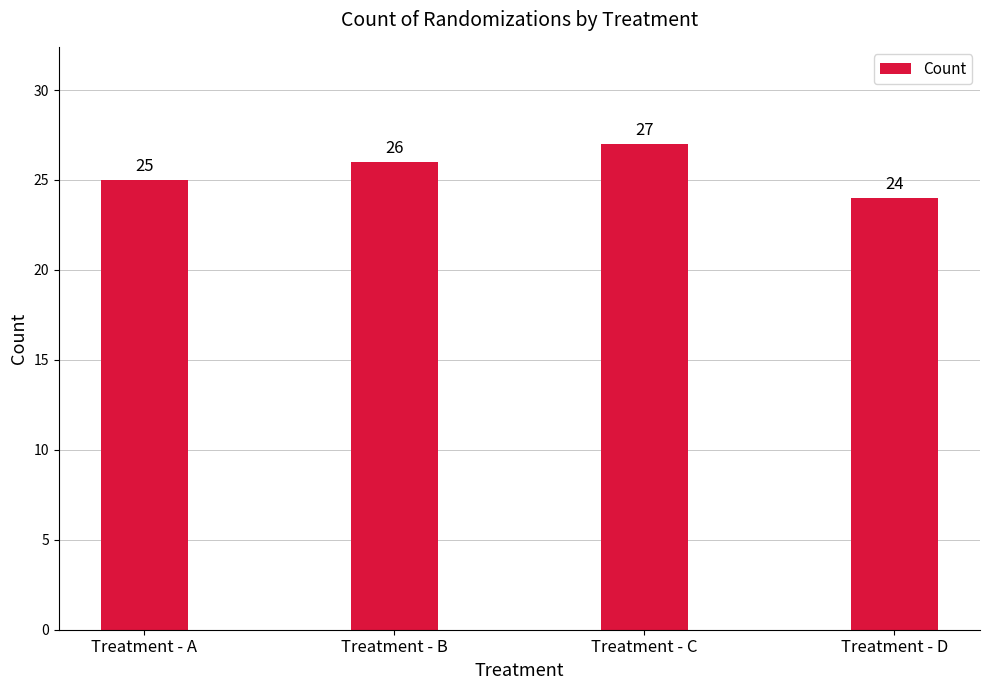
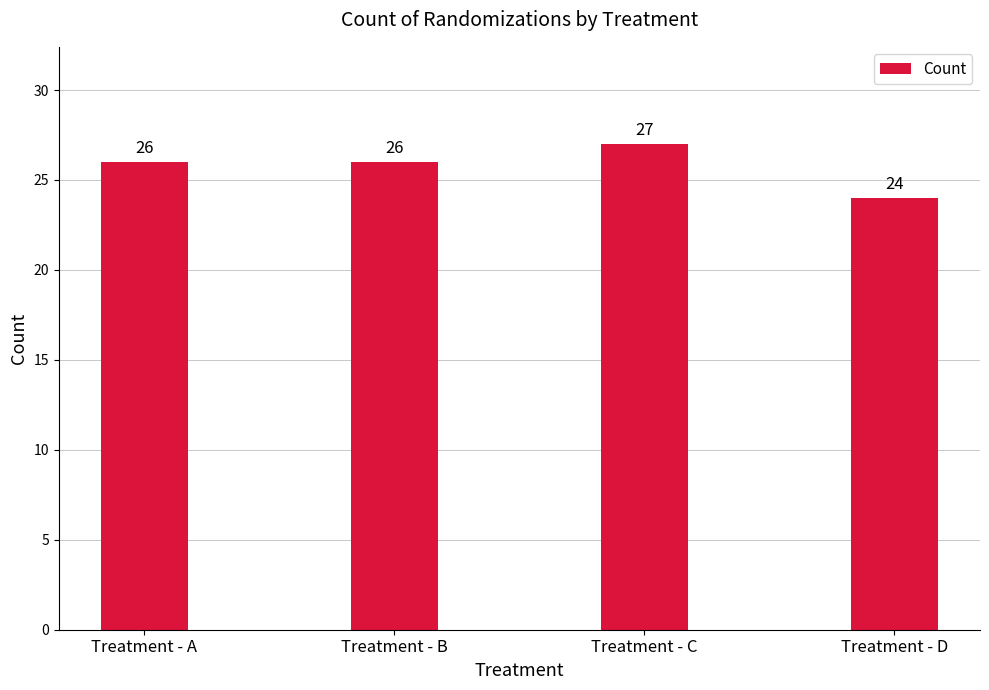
  {
-   "Treatment - A": 25,
+   "Treatment - A": 26,
    "Treatment - B": 26,
    "Treatment - C": 27,
    "Treatment - D": 24
  }
